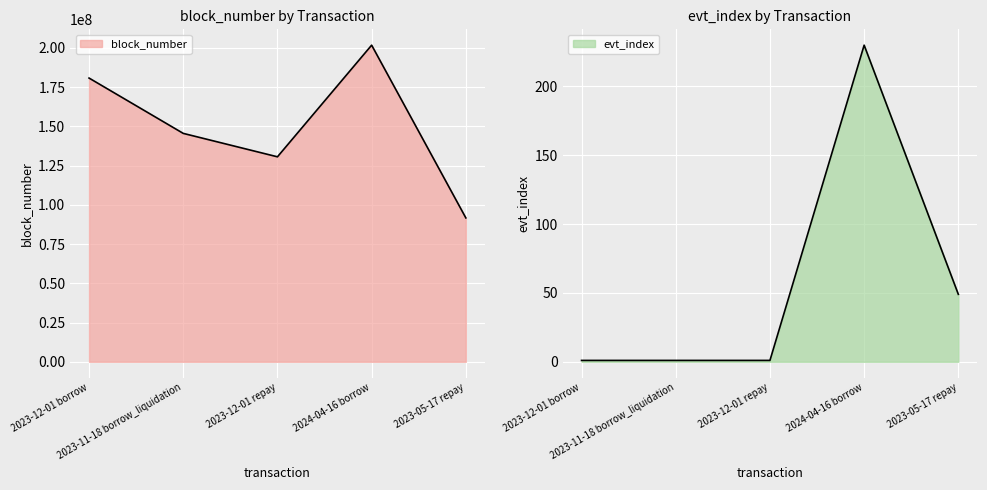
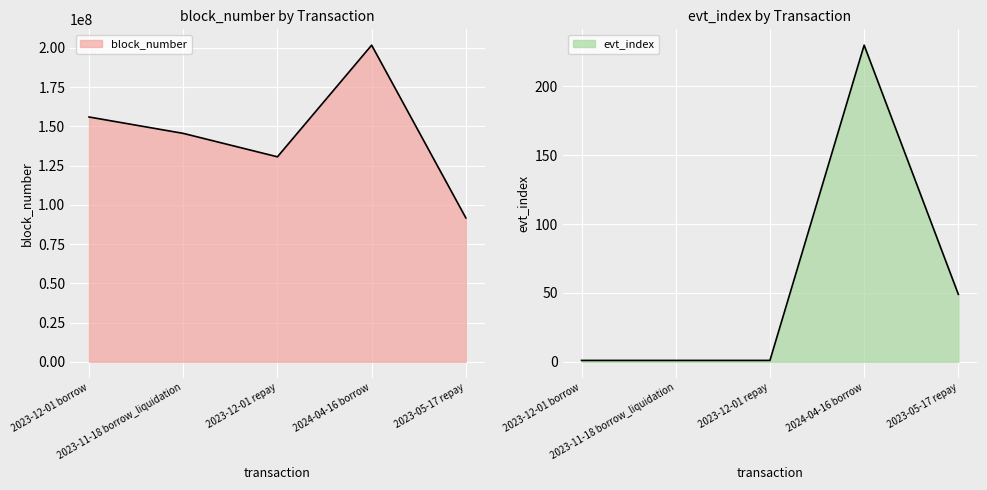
  {
    "block_number by Transaction": {
-     "2023-12-01 borrow": 181000000,
+     "2023-12-01 borrow": 156000000,
      "2023-11-18 borrow_liquidation": 145000000,
      "2023-12-01 repay": 131000000,
      "2024-04-16 borrow": 202000000,
      "2023-05-17 repay": 92000000
    },
    "evt_index by Transaction": {
      "2023-12-01 borrow": 1,
      "2023-11-18 borrow_liquidation": 1,
      "2023-12-01 repay": 1,
      "2024-04-16 borrow": 230,
      "2023-05-17 repay": 49
    }
  }
